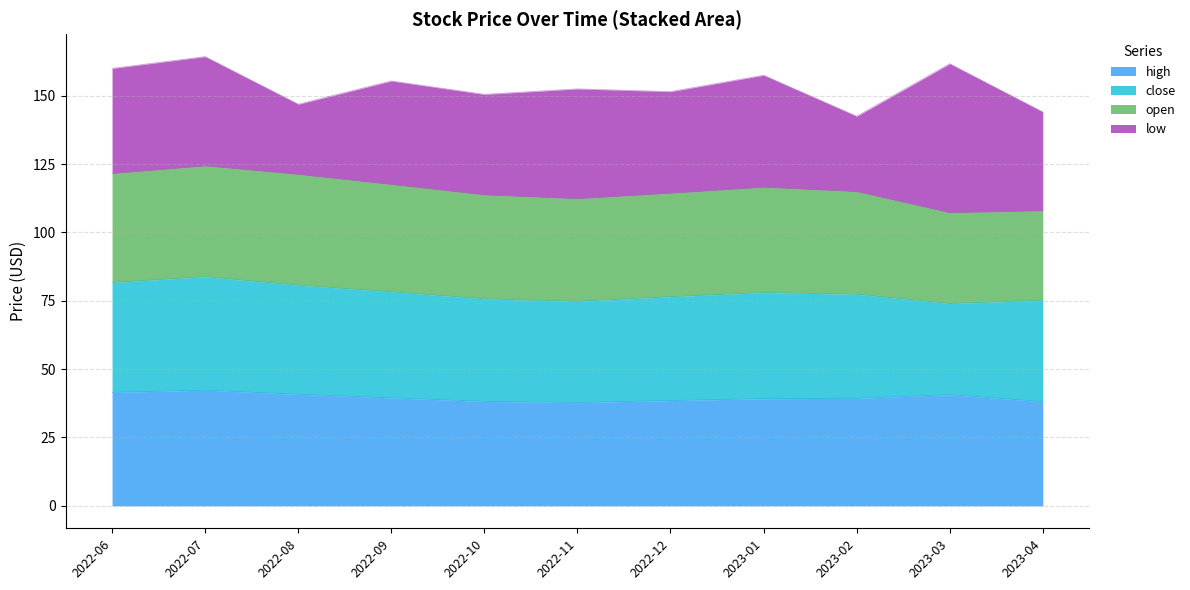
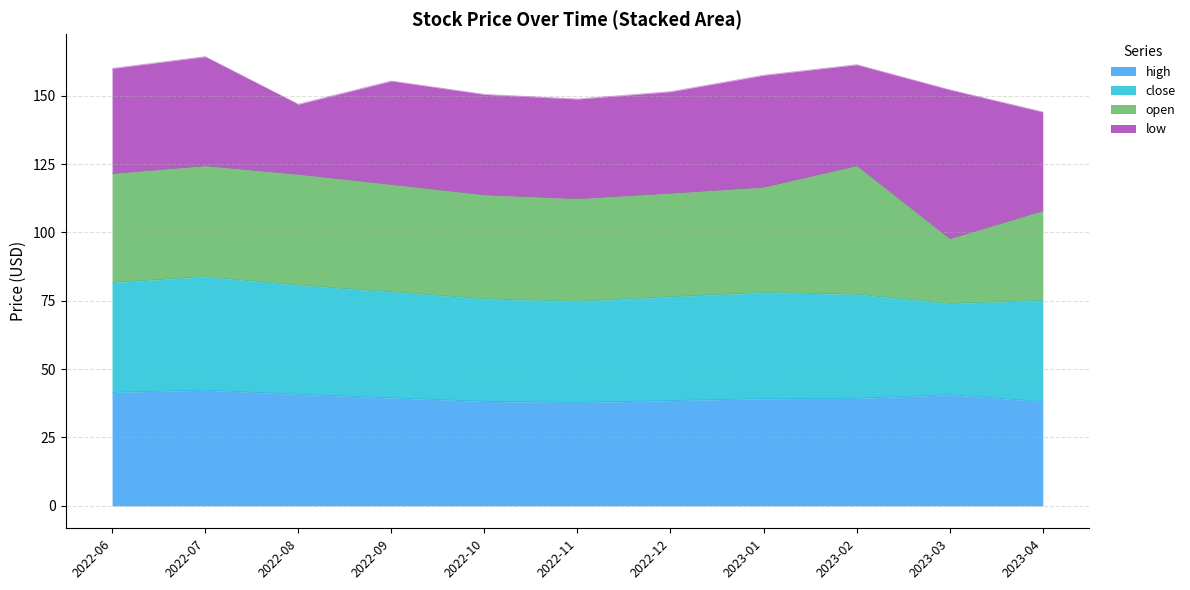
  {
    "open": {
      "2022-06": 40,
      "2022-07": 41,
      "2022-08": 41,
      "2022-09": 39,
      "2022-10": 38,
      "2022-11": 38,
      "2022-12": 38,
      "2023-01": 39,
-     "2023-02": 38,
-     "2023-03": 33,
+     "2023-02": 47,
+     "2023-03": 24,
      "2023-04": 33
    },
    "low": {
      "2022-06": 39,
      "2022-07": 40,
      "2022-08": 26,
      "2022-09": 38,
      "2022-10": 37,
-     "2022-11": 40,
+     "2022-11": 37,
      "2022-12": 37,
      "2023-01": 41,
-     "2023-02": 28,
+     "2023-02": 37,
      "2023-03": 55,
      "2023-04": 36
    }
  }
